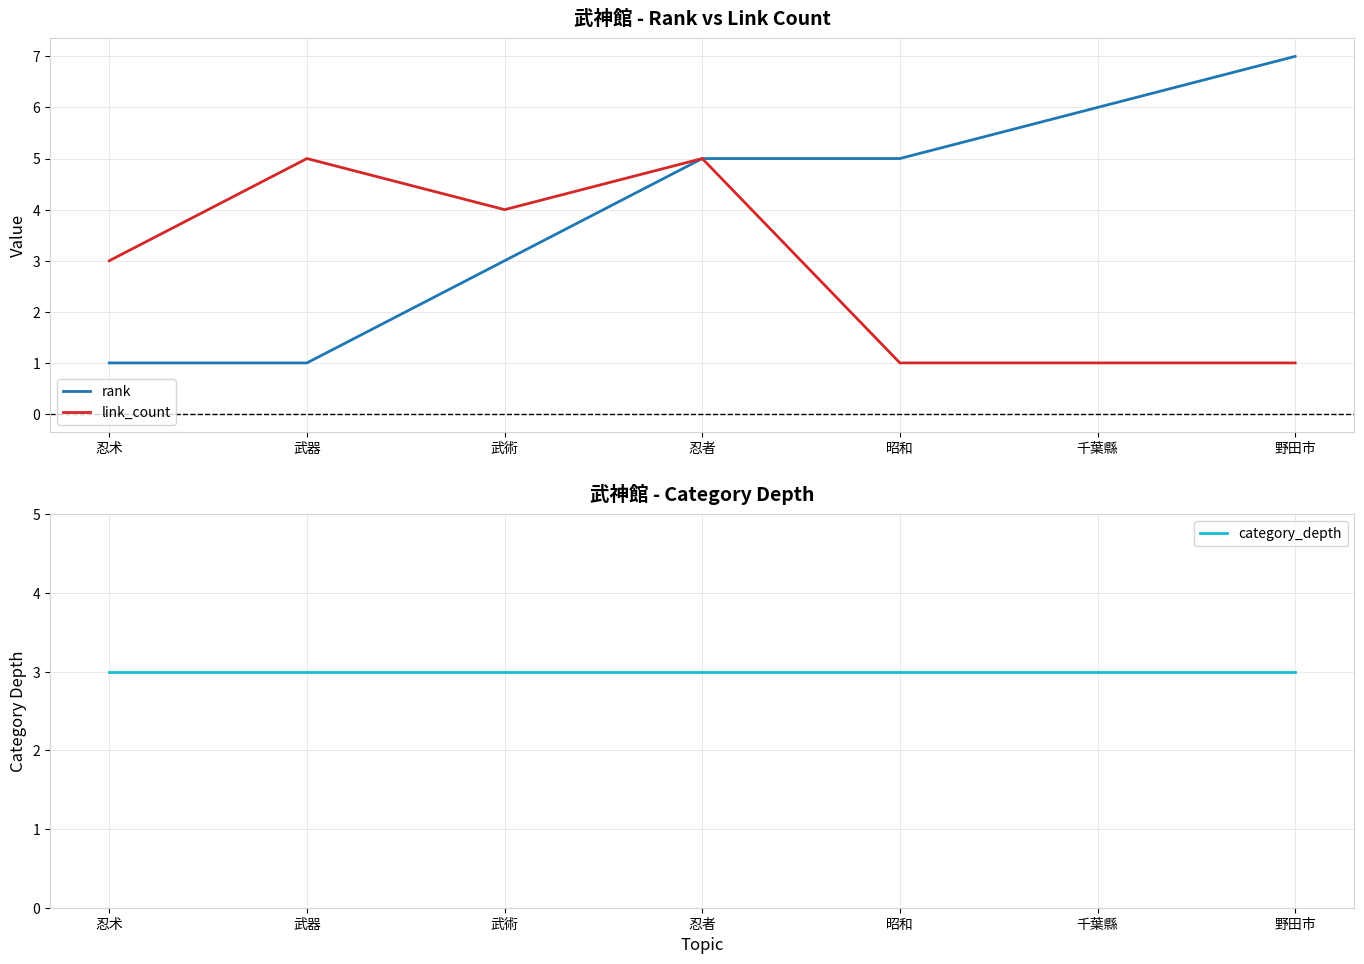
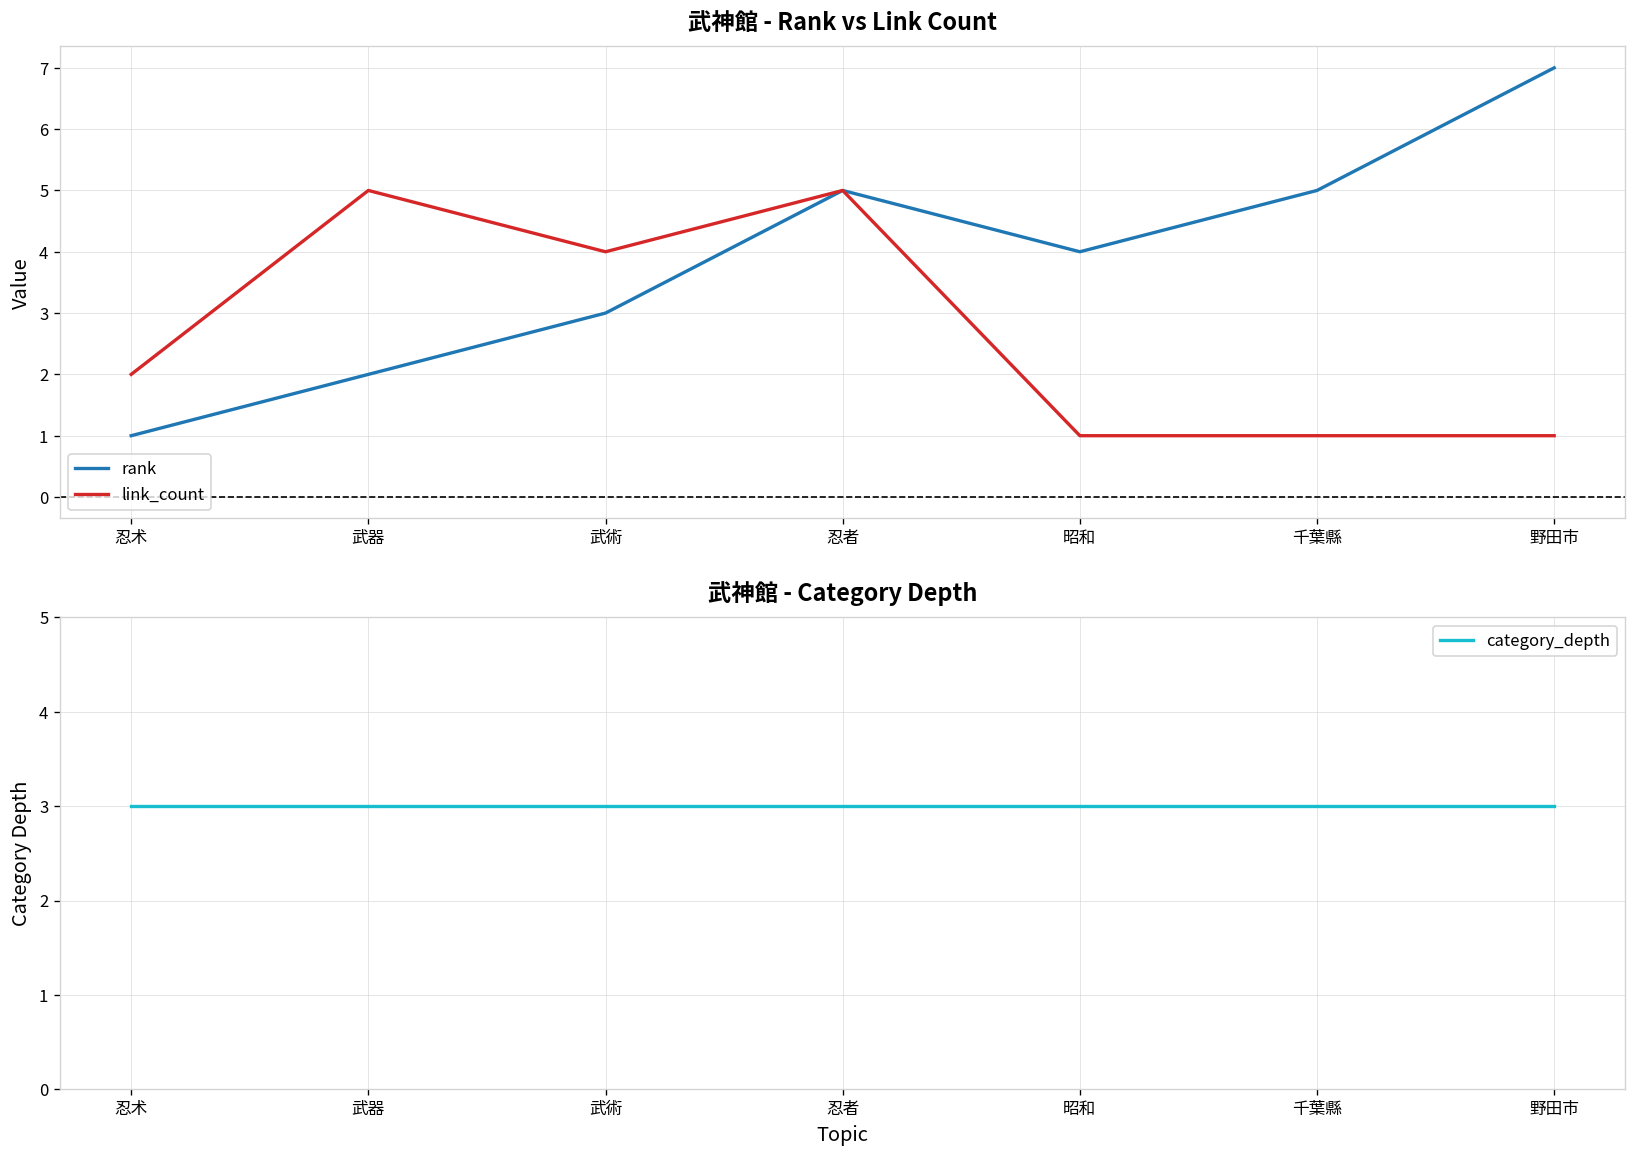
  {
    "武神館 - Rank vs Link Count": {
      "rank": {
        "忍术": 1,
-       "武器": 1,
+       "武器": 2,
        "武術": 3,
-       "昭和": 5,
-       "千葉縣": 6,
+       "昭和": 4,
+       "千葉縣": 5,
        "野田市": 7
      },
      "link_count": {
-       "忍术": 3,
+       "忍术": 2,
        "武器": 5,
        "武術": 4,
        "昭和": 1,
        "千葉縣": 1,
        "野田市": 1
      }
    },
    "武神館 - Category Depth": {
      "忍术": 3.0,
      "武器": 3.0,
      "武術": 3.0,
      "忍者": 3.0,
      "昭和": 3.0,
      "千葉縣": 3.0,
      "野田市": 3.0
    }
  }
